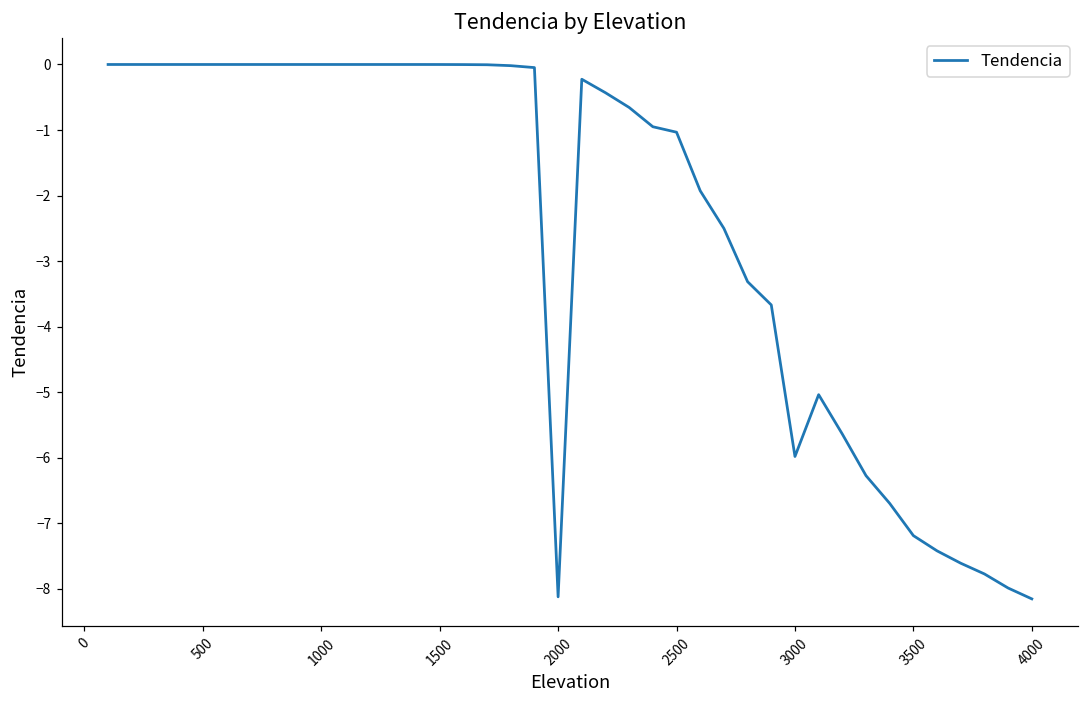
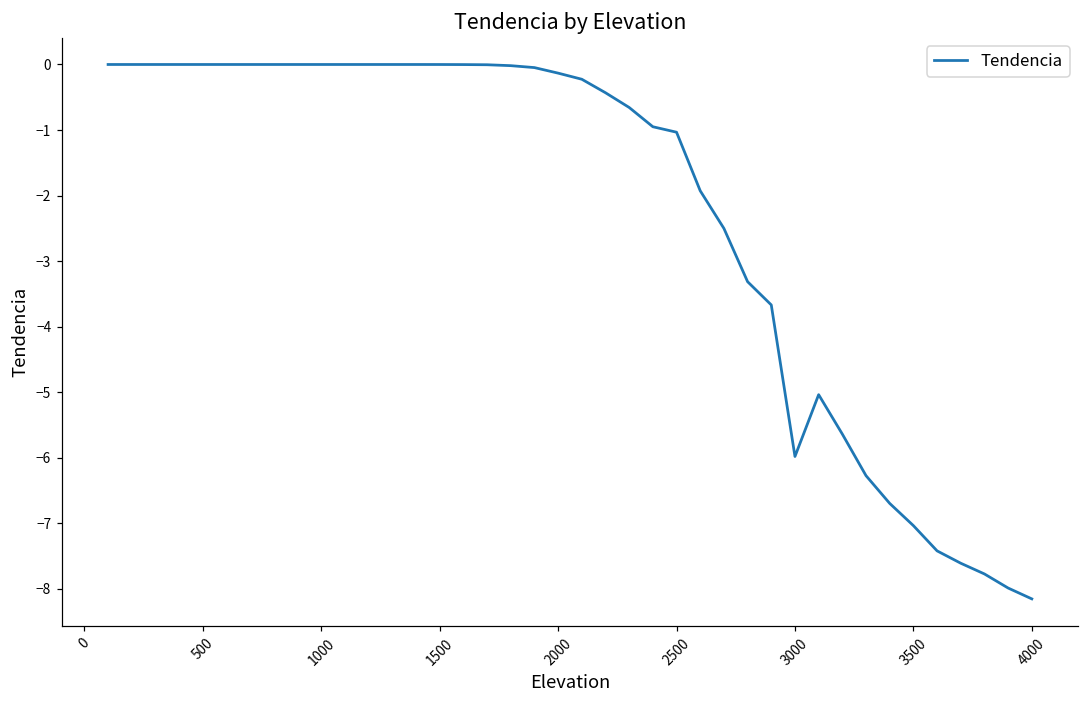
  {
    "500": 0.0,
    "1000": 0.0,
    "1500": 0.0,
-   "2000": -8.1,
+   "2000": -0.1,
    "2500": -1.0,
    "3000": -6.0,
-   "3500": -7.2,
+   "3500": -7.0,
    "4000": -8.2
  }
